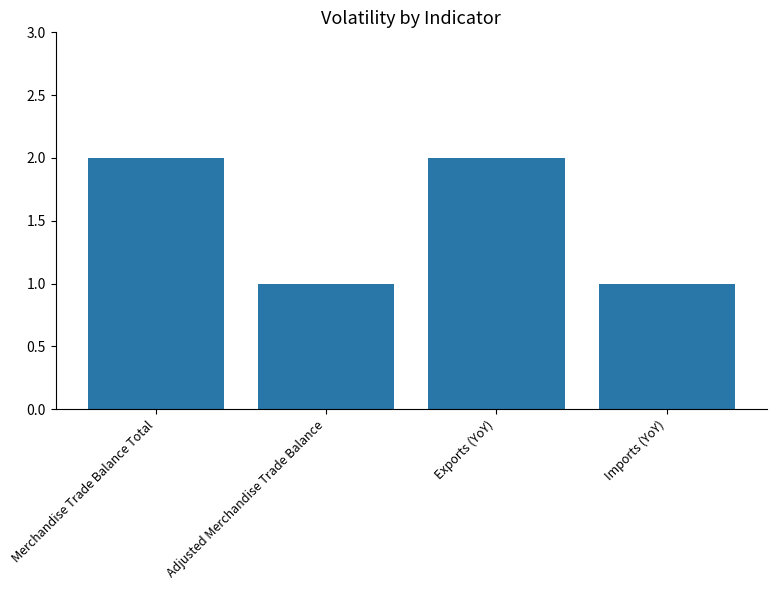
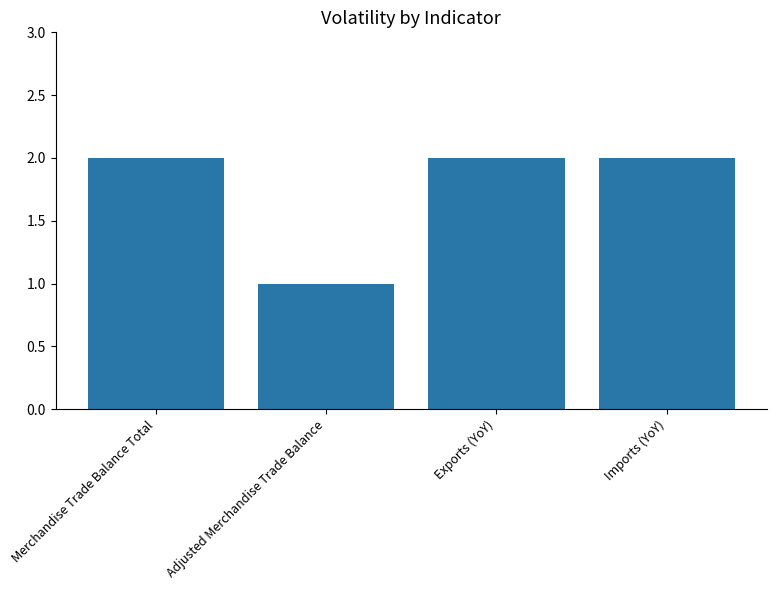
  {
    "Merchandise Trade Balance Total": 2,
    "Adjusted Merchandise Trade Balance": 1,
    "Exports (YoY)": 2,
-   "Imports (YoY)": 1
+   "Imports (YoY)": 2
  }
